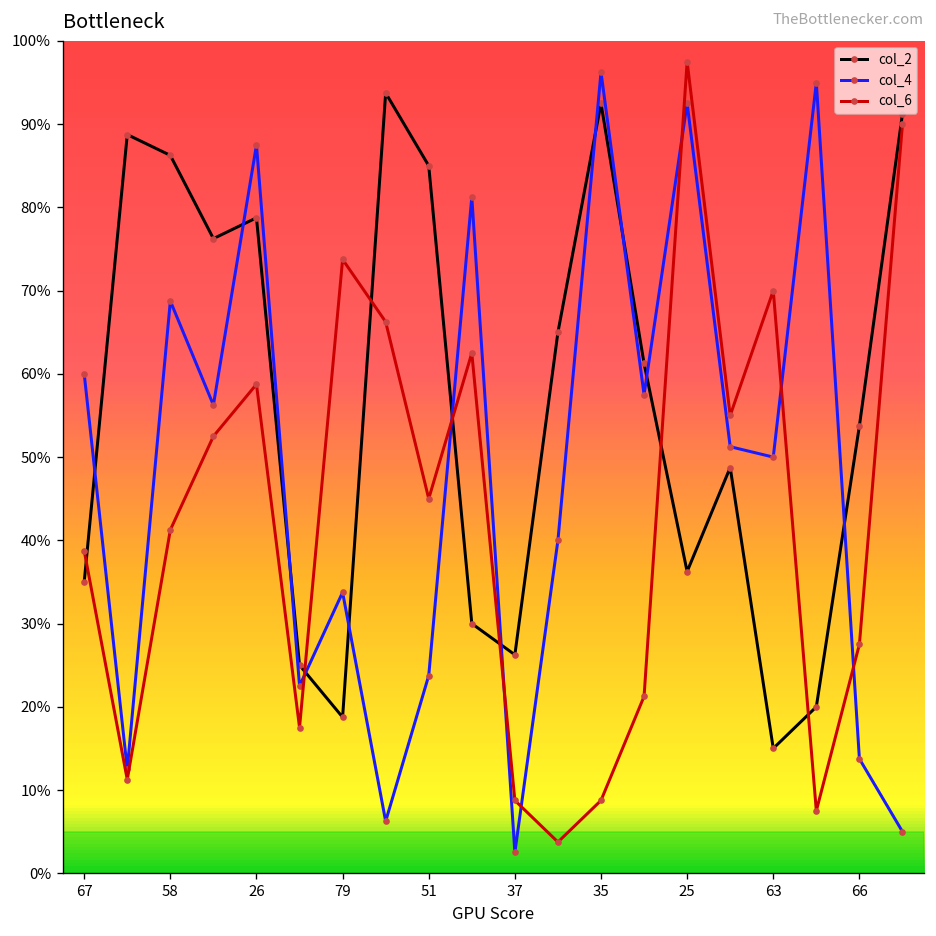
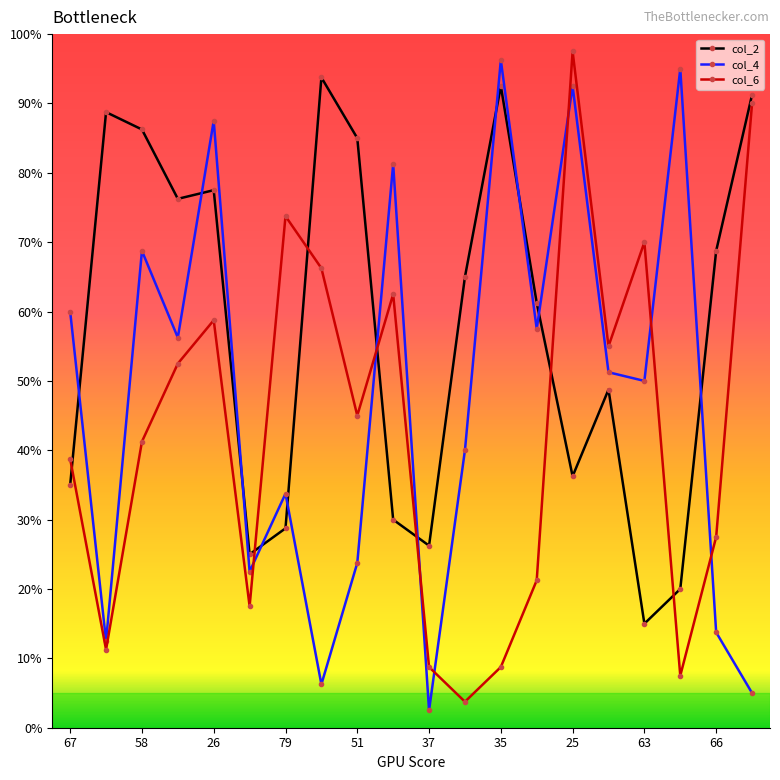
  {
    "col_2": {
      "67": "35%",
      "58": "86%",
-     "26": "79%",
-     "79": "19%",
+     "26": "78%",
+     "79": "29%",
      "51": "85%",
      "37": "26%",
      "35": "93%",
      "25": "36%",
      "63": "15%",
-     "66": "54%"
+     "66": "69%"
    },
    "col_4": {
      "67": "60%",
      "58": "69%",
      "26": "88%",
      "79": "34%",
      "51": "24%",
      "37": "3%",
      "35": "96%",
      "25": "93%",
      "63": "50%",
      "66": "14%"
    },
    "col_6": {
      "67": "39%",
      "58": "41%",
      "26": "59%",
      "79": "74%",
      "51": "45%",
      "37": "9%",
      "35": "9%",
      "25": "98%",
      "63": "70%",
      "66": "28%"
    }
  }
